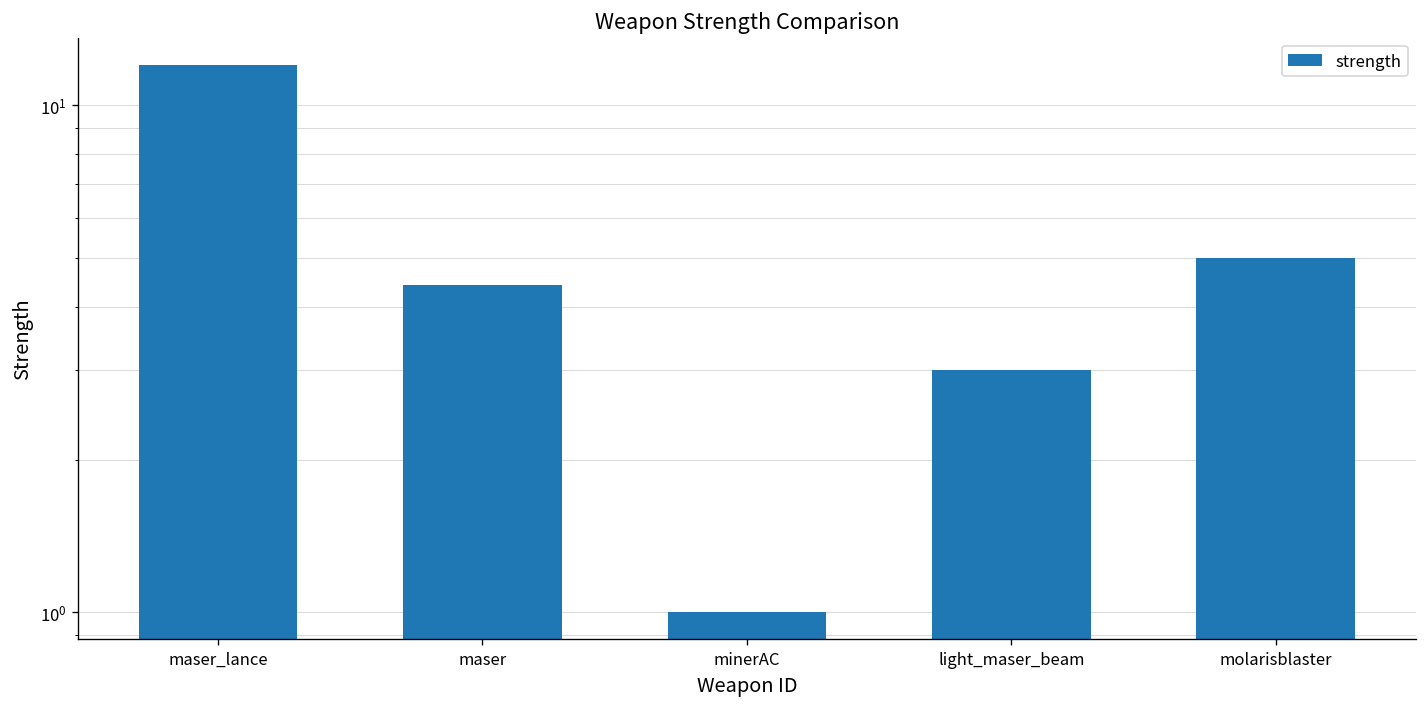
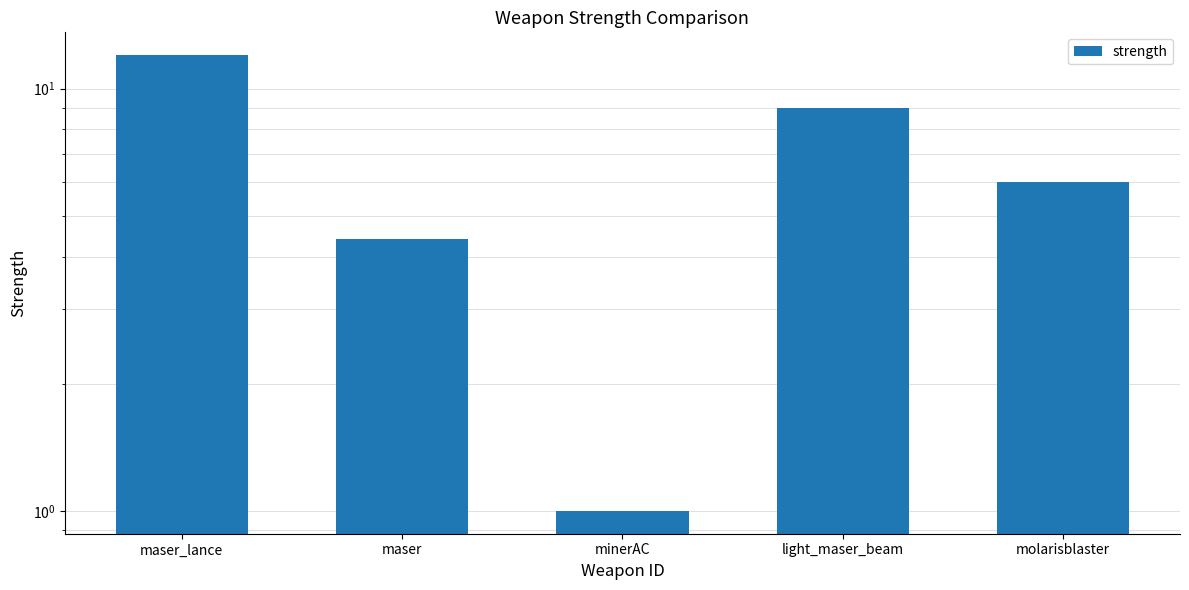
  {
    "maser_lance": 12,
    "maser": 4.4,
    "minerAC": 1,
-   "light_maser_beam": 3,
-   "molarisblaster": 5
+   "light_maser_beam": 9,
+   "molarisblaster": 6
  }
